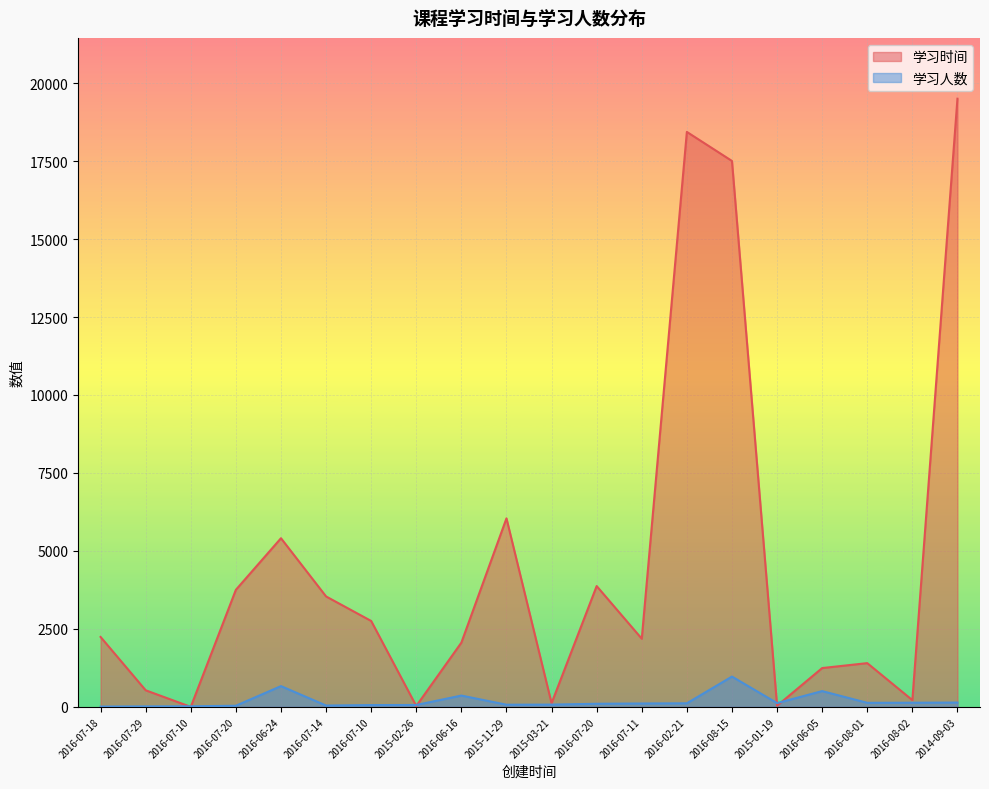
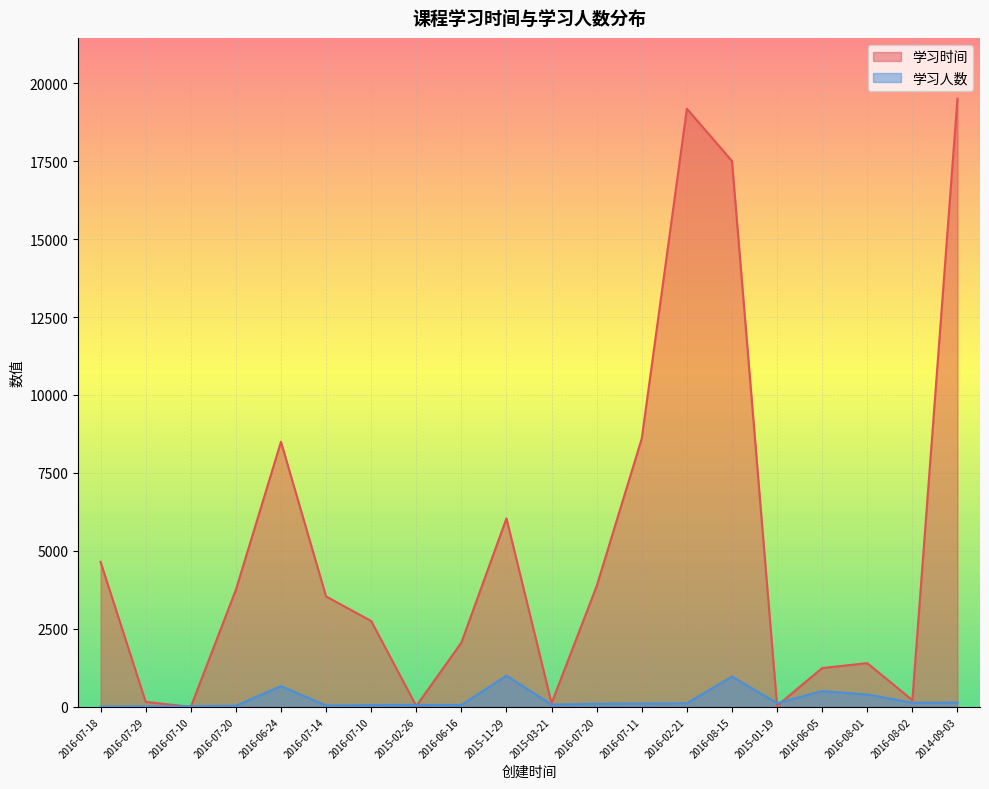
  {
    "学习时间": {
-     "2016-07-18": 2200,
-     "2016-07-29": 500,
-     "2016-06-24": 5400,
+     "2016-07-18": 4600,
+     "2016-07-29": 200,
+     "2016-06-24": 8500,
      "2016-07-14": 3500,
      "2016-06-16": 2100,
      "2015-11-29": 6000,
-     "2016-07-11": 2200,
-     "2016-02-21": 18400,
+     "2016-07-11": 8600,
+     "2016-02-21": 19200,
      "2016-08-15": 17500,
      "2015-01-19": 0,
      "2016-06-05": 1200,
      "2016-08-01": 1400,
      "2016-08-02": 200,
      "2014-09-03": 19500
    },
    "学习人数": {
      "2016-07-18": 0,
      "2016-07-29": 0,
      "2016-06-24": 700,
      "2016-07-14": 0,
-     "2016-06-16": 400,
-     "2015-11-29": 100,
+     "2016-06-16": 100,
+     "2015-11-29": 1000,
      "2016-07-11": 100,
      "2016-02-21": 100,
      "2016-08-15": 1000,
      "2015-01-19": 100,
      "2016-06-05": 500,
-     "2016-08-01": 100,
+     "2016-08-01": 400,
      "2016-08-02": 100,
      "2014-09-03": 100
    }
  }
